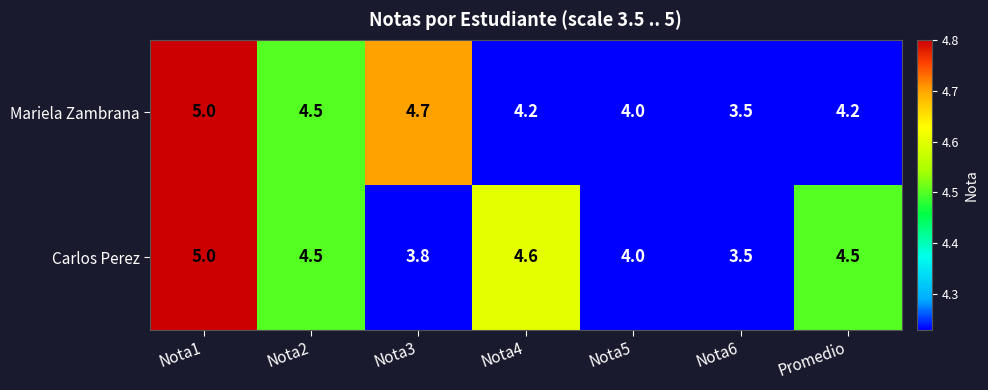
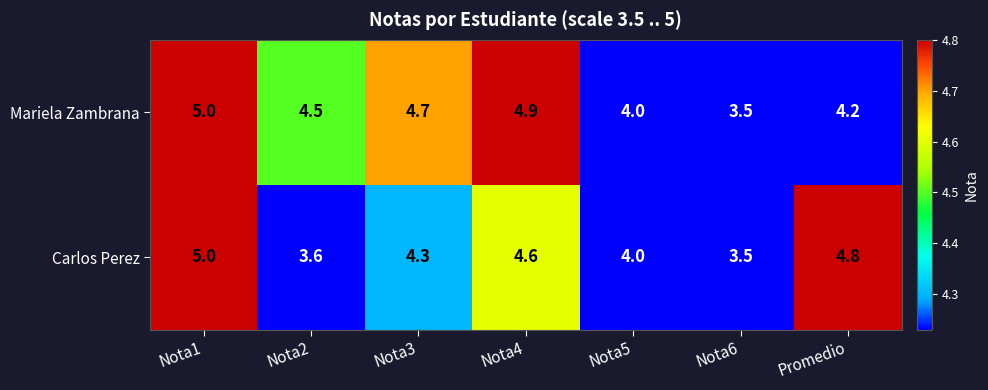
  {
    "Mariela Zambrana": {
      "Nota1": 5.0,
      "Nota2": 4.5,
      "Nota3": 4.7,
-     "Nota4": 4.2,
+     "Nota4": 4.9,
      "Nota5": 4.0,
      "Nota6": 3.5,
      "Promedio": 4.2
    },
    "Carlos Perez": {
      "Nota1": 5.0,
-     "Nota2": 4.5,
-     "Nota3": 3.8,
+     "Nota2": 3.6,
+     "Nota3": 4.3,
      "Nota4": 4.6,
      "Nota5": 4.0,
      "Nota6": 3.5,
-     "Promedio": 4.5
+     "Promedio": 4.8
    }
  }
